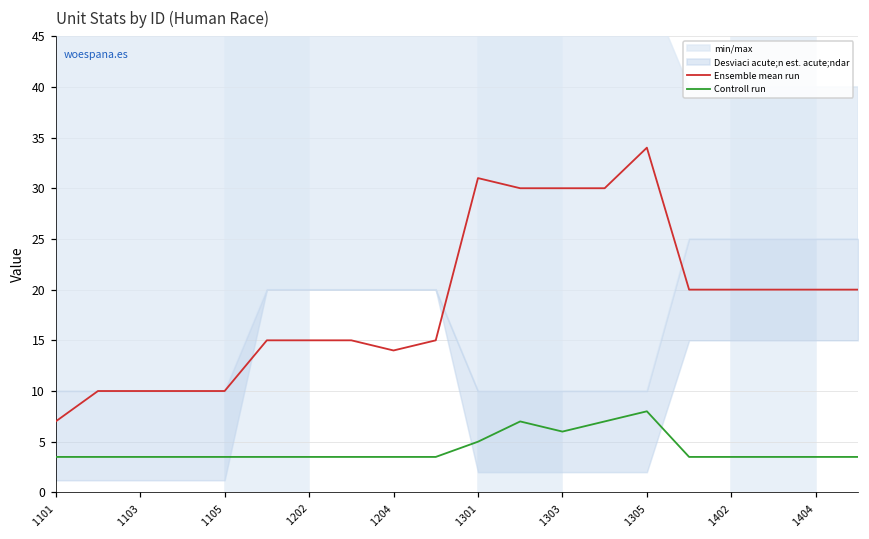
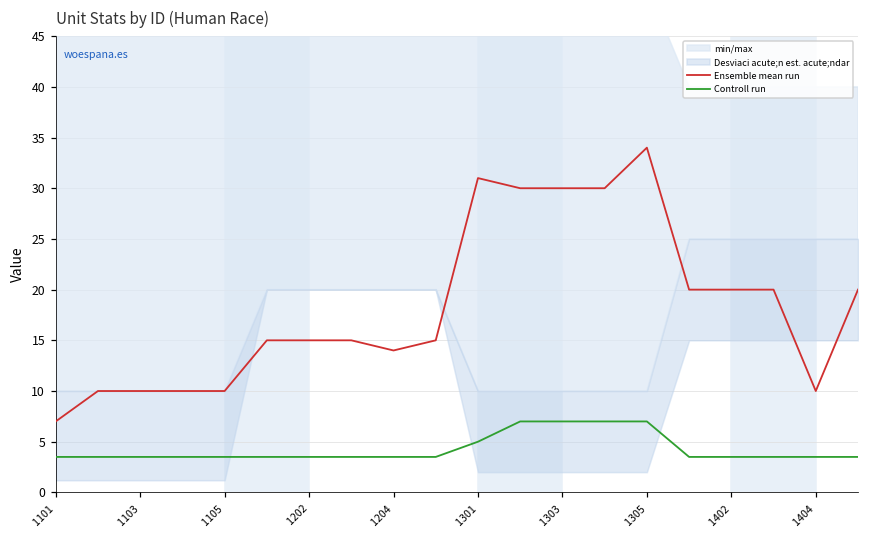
  {
    "Ensemble mean run": {
      "1101": 7,
      "1202": 15,
      "1204": 14,
      "1301": 31,
      "1303": 30,
      "1305": 34,
      "1402": 20,
-     "1404": 20
+     "1404": 10
    },
    "Controll run": {
      "1101": 4,
      "1103": 4,
      "1105": 4,
      "1202": 4,
      "1204": 4,
      "1301": 5,
-     "1303": 6,
-     "1305": 8,
+     "1303": 7,
+     "1305": 7,
      "1402": 4,
      "1404": 4
    }
  }
